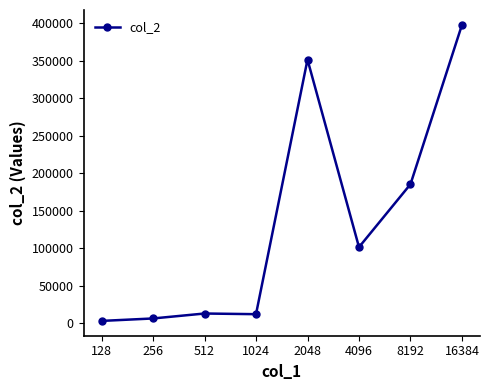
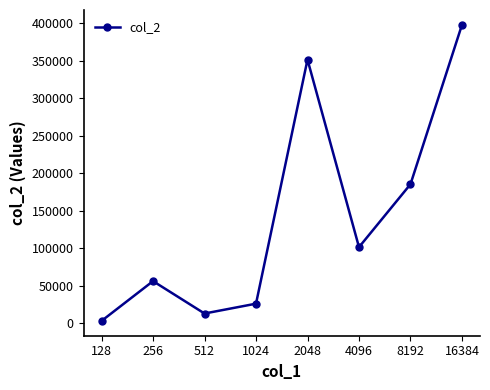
  {
    "128": 0,
-   "256": 10000,
+   "256": 60000,
    "512": 10000,
-   "1024": 10000,
+   "1024": 30000,
    "2048": 350000,
    "4096": 100000,
    "8192": 190000,
    "16384": 400000
  }
